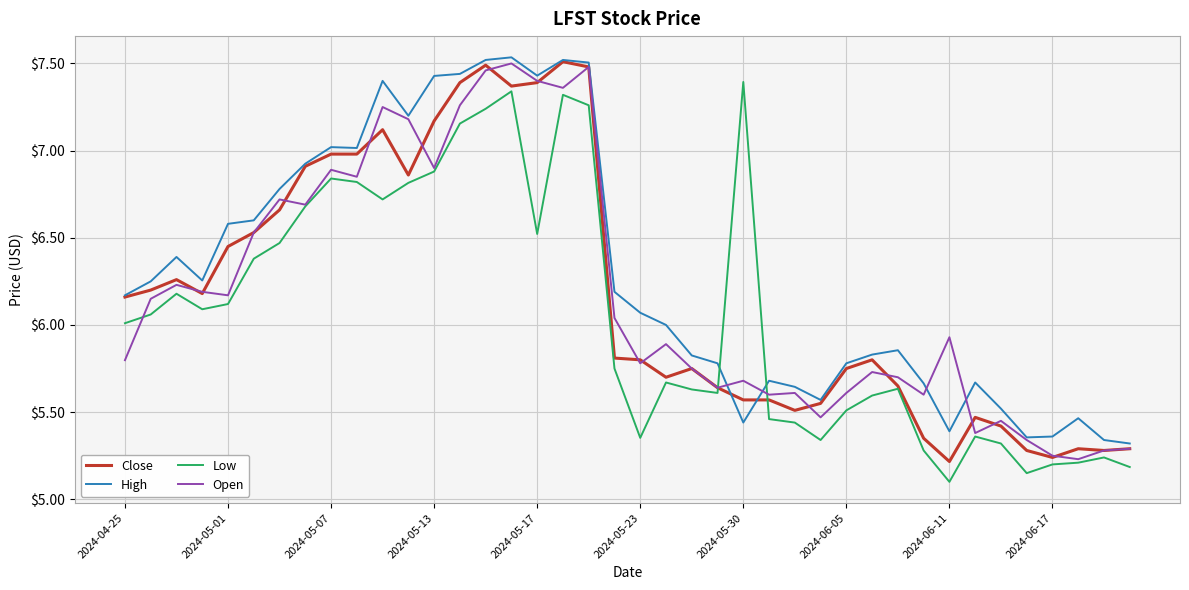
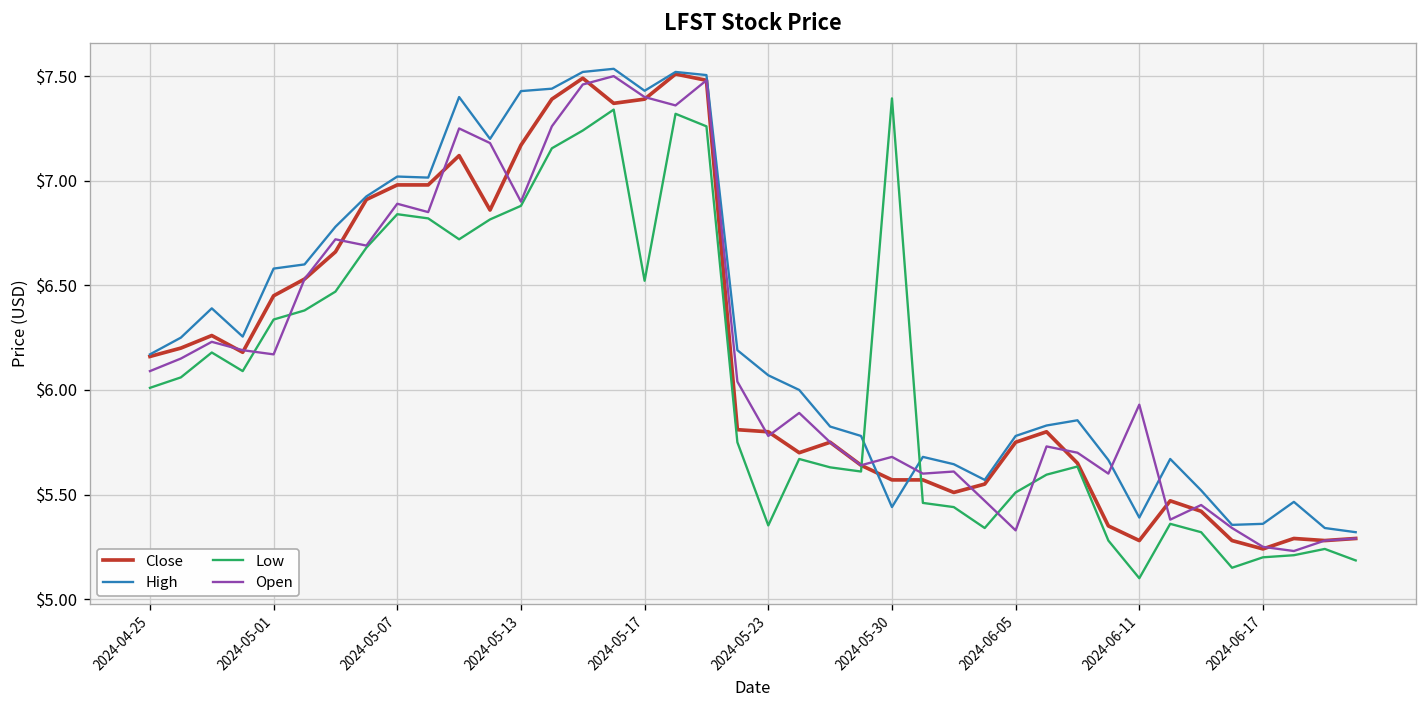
  {
    "Close": {
      "2024-05-01": "$6.45",
      "2024-05-07": "$6.98",
      "2024-05-13": "$7.17",
      "2024-05-23": "$5.80",
      "2024-05-30": "$5.57",
      "2024-06-05": "$5.75",
-     "2024-06-11": "$5.22"
+     "2024-06-11": "$5.28"
    },
    "High": {
      "2024-05-01": "$6.58",
      "2024-05-07": "$7.02",
      "2024-05-13": "$7.43",
      "2024-05-17": "$7.43",
      "2024-05-23": "$6.07",
      "2024-05-30": "$5.44",
      "2024-06-05": "$5.78",
      "2024-06-11": "$5.39",
      "2024-06-17": "$5.36"
    },
    "Low": {
      "2024-04-25": "$6.01",
-     "2024-05-01": "$6.12",
+     "2024-05-01": "$6.34",
      "2024-05-07": "$6.84",
      "2024-05-13": "$6.88",
      "2024-05-17": "$6.52",
      "2024-05-23": "$5.35",
      "2024-05-30": "$7.39",
      "2024-06-05": "$5.51",
      "2024-06-11": "$5.10",
      "2024-06-17": "$5.20"
    },
    "Open": {
-     "2024-04-25": "$5.80",
+     "2024-04-25": "$6.09",
      "2024-05-01": "$6.17",
      "2024-05-07": "$6.89",
      "2024-05-13": "$6.90",
      "2024-05-23": "$5.78",
      "2024-05-30": "$5.68",
-     "2024-06-05": "$5.61",
+     "2024-06-05": "$5.33",
      "2024-06-11": "$5.93"
    }
  }
